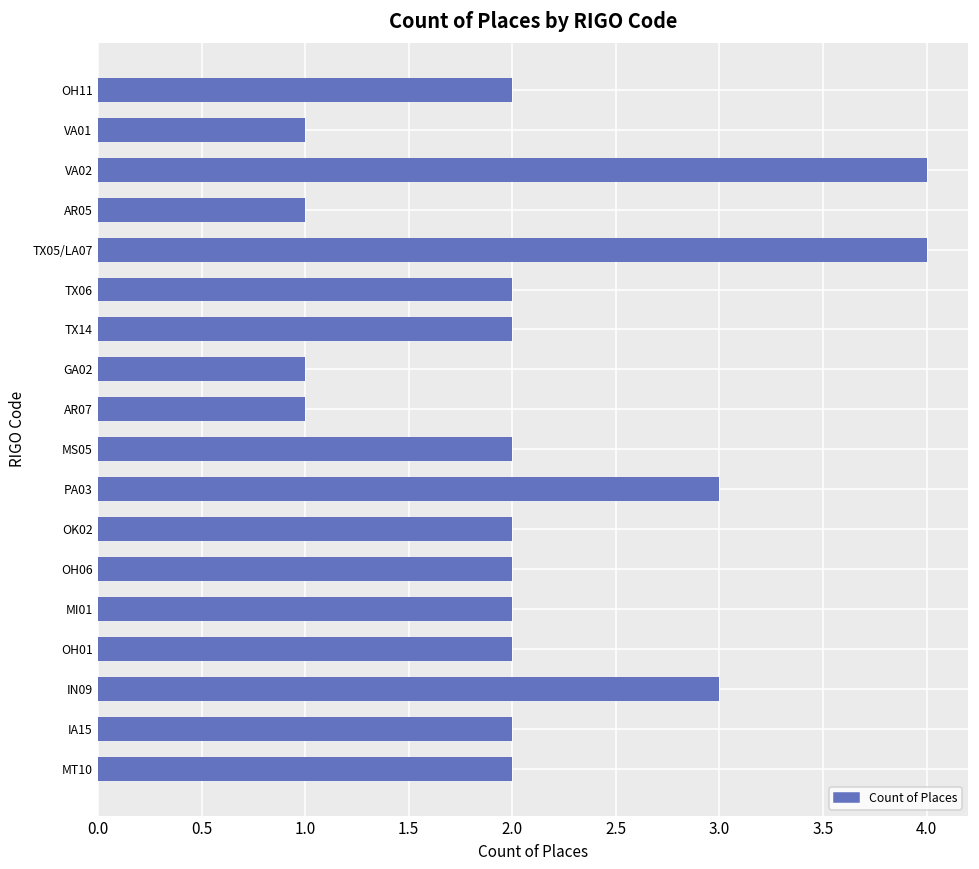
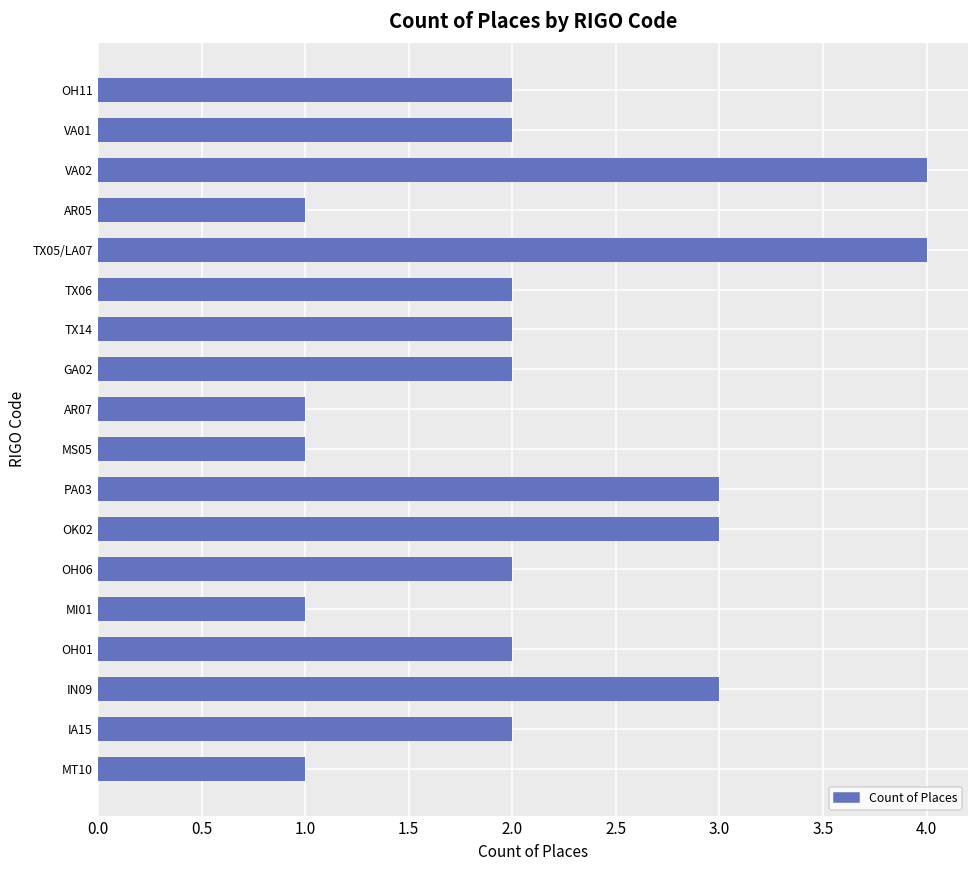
  {
    "OH11": 2,
-   "VA01": 1,
+   "VA01": 2,
    "VA02": 4,
    "AR05": 1,
    "TX05/LA07": 4,
    "TX06": 2,
    "TX14": 2,
-   "GA02": 1,
+   "GA02": 2,
    "AR07": 1,
-   "MS05": 2,
+   "MS05": 1,
    "PA03": 3,
-   "OK02": 2,
+   "OK02": 3,
    "OH06": 2,
-   "MI01": 2,
+   "MI01": 1,
    "OH01": 2,
    "IN09": 3,
    "IA15": 2,
-   "MT10": 2
+   "MT10": 1
  }
